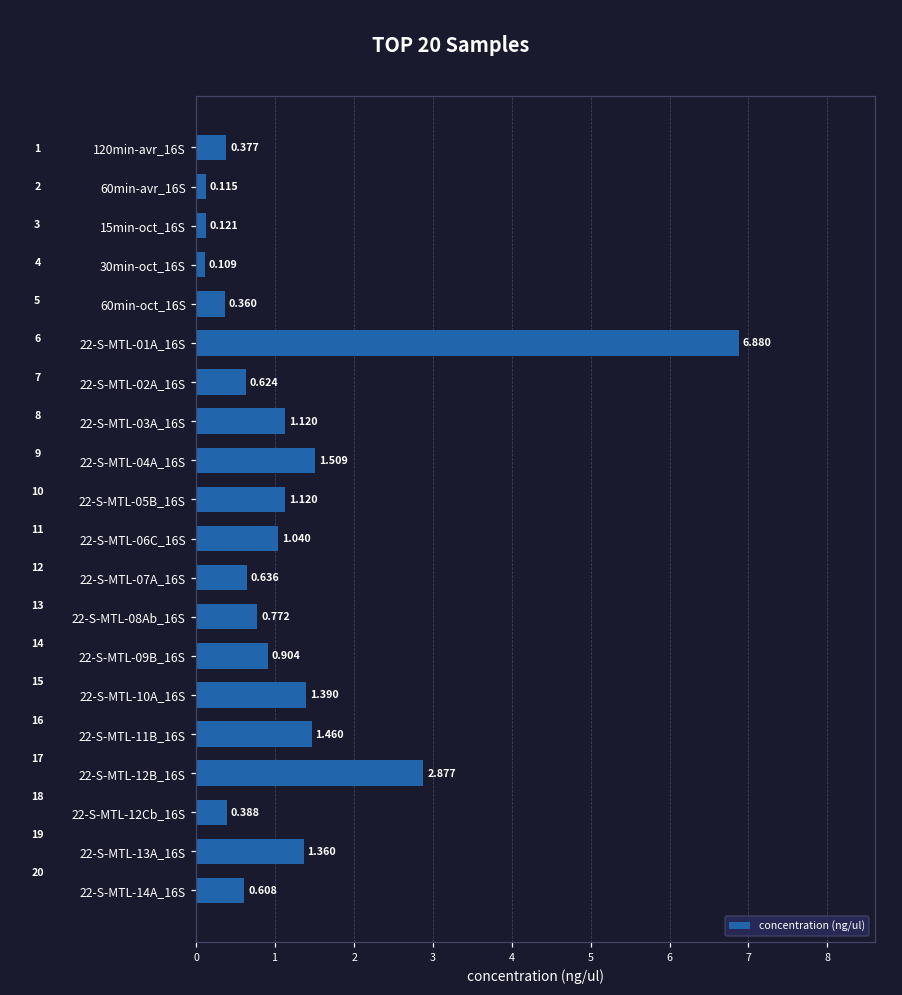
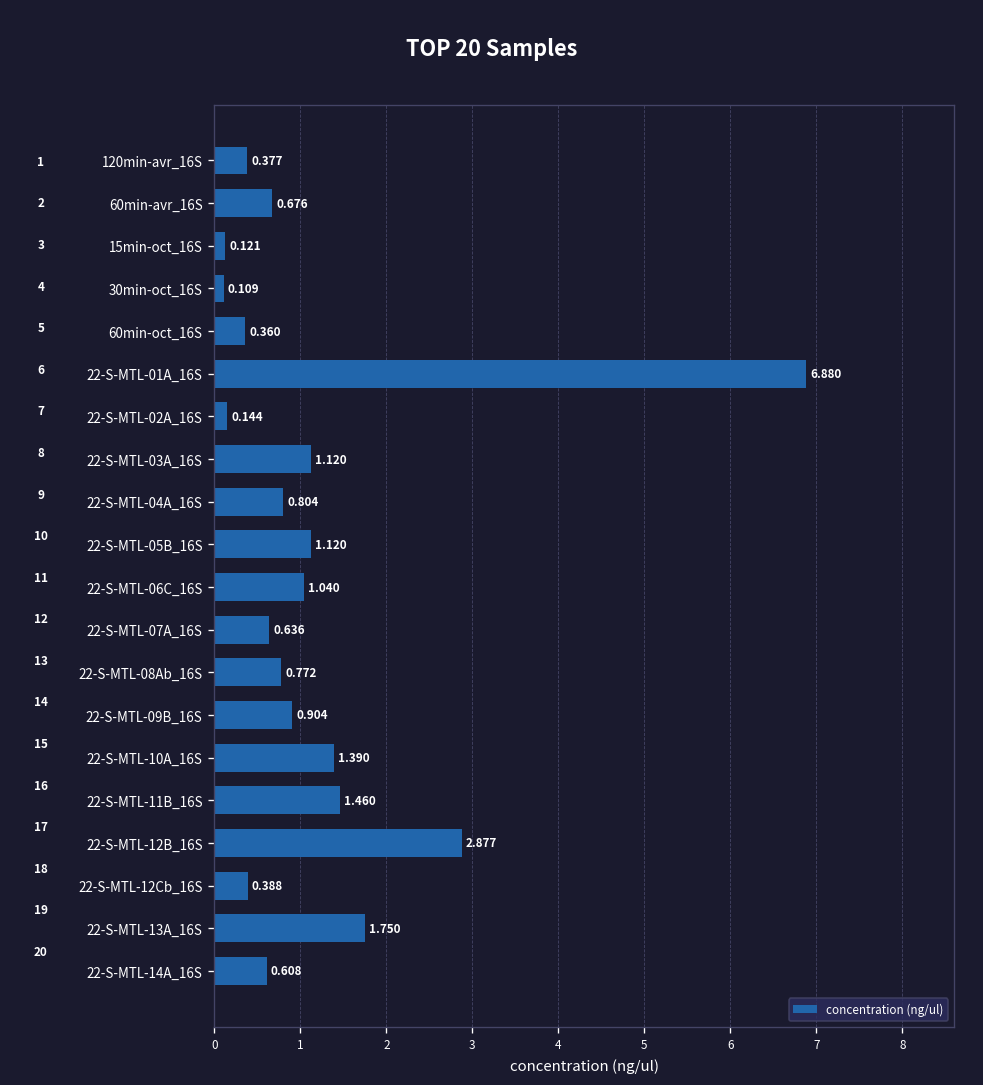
  {
    "120min-avr_16S": 0.377,
-   "60min-avr_16S": 0.115,
+   "60min-avr_16S": 0.676,
    "15min-oct_16S": 0.121,
    "30min-oct_16S": 0.109,
    "60min-oct_16S": 0.360,
    "22-S-MTL-01A_16S": 6.880,
-   "22-S-MTL-02A_16S": 0.624,
+   "22-S-MTL-02A_16S": 0.144,
    "22-S-MTL-03A_16S": 1.120,
-   "22-S-MTL-04A_16S": 1.509,
+   "22-S-MTL-04A_16S": 0.804,
    "22-S-MTL-05B_16S": 1.120,
    "22-S-MTL-06C_16S": 1.040,
    "22-S-MTL-07A_16S": 0.636,
    "22-S-MTL-08Ab_16S": 0.772,
    "22-S-MTL-09B_16S": 0.904,
    "22-S-MTL-10A_16S": 1.390,
    "22-S-MTL-11B_16S": 1.460,
    "22-S-MTL-12B_16S": 2.877,
    "22-S-MTL-12Cb_16S": 0.388,
-   "22-S-MTL-13A_16S": 1.360,
+   "22-S-MTL-13A_16S": 1.750,
    "22-S-MTL-14A_16S": 0.608
  }
